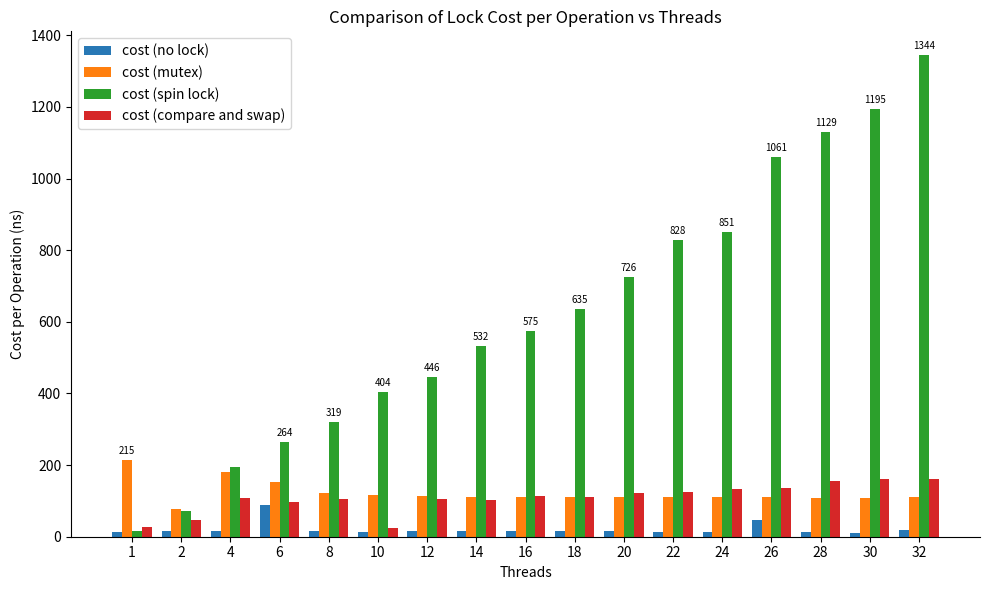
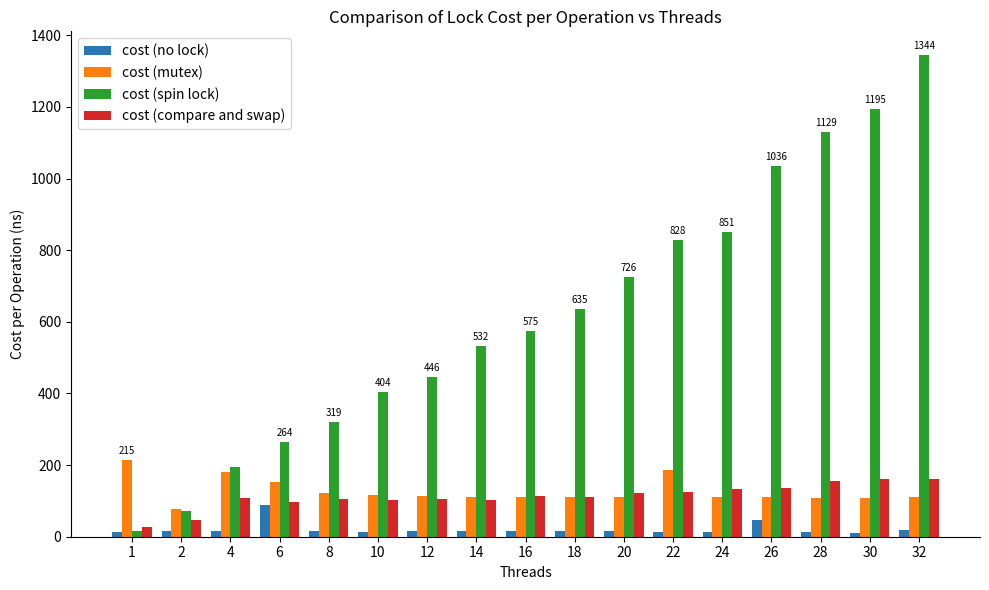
  {
    "cost (no lock)": {
      "1": 10,
      "2": 20,
      "4": 20,
      "6": 90,
      "8": 20,
      "10": 10,
      "12": 20,
      "14": 20,
      "16": 20,
      "18": 20,
      "20": 20,
      "22": 10,
      "24": 10,
      "26": 50,
      "28": 10,
      "30": 10,
      "32": 20
    },
    "cost (mutex)": {
      "2": 80,
      "4": 180,
      "6": 150,
      "8": 120,
      "10": 120,
      "12": 110,
      "14": 110,
      "16": 110,
      "18": 110,
      "20": 110,
-     "22": 110,
+     "22": 190,
      "24": 110,
      "26": 110,
      "28": 110,
      "30": 110,
      "32": 110
    },
    "cost (spin lock)": {
      "6": 264,
      "8": 319,
      "10": 404,
      "12": 446,
      "14": 532,
      "16": 575,
      "18": 635,
      "20": 726,
      "22": 828,
      "24": 851,
-     "26": 1061,
+     "26": 1036,
      "28": 1129,
      "30": 1195,
      "32": 1344
    },
    "cost (compare and swap)": {
      "1": 30,
      "2": 50,
      "4": 110,
      "6": 100,
      "8": 110,
-     "10": 20,
+     "10": 100,
      "12": 100,
      "14": 100,
      "16": 120,
      "18": 110,
      "20": 120,
      "22": 120,
      "24": 130,
      "26": 140,
      "28": 160,
      "30": 160,
      "32": 160
    }
  }
